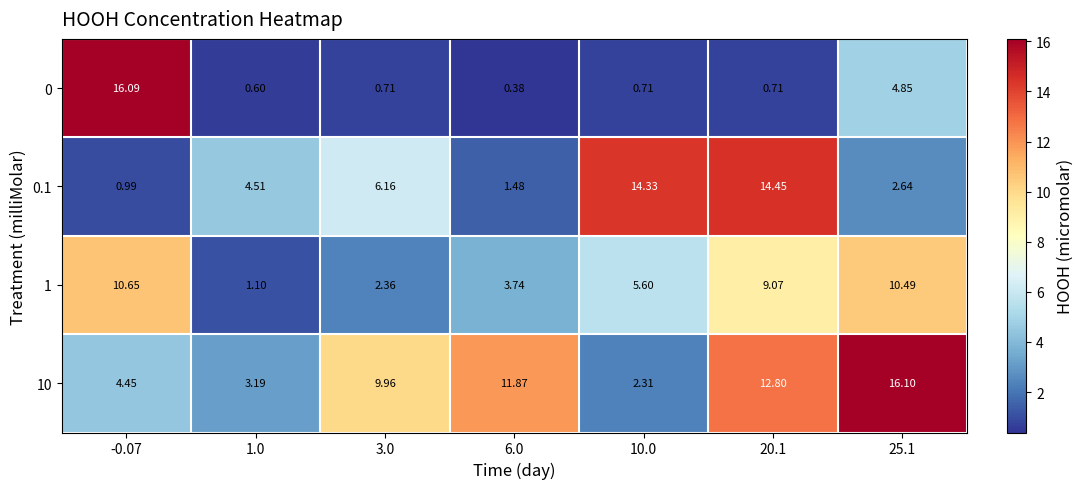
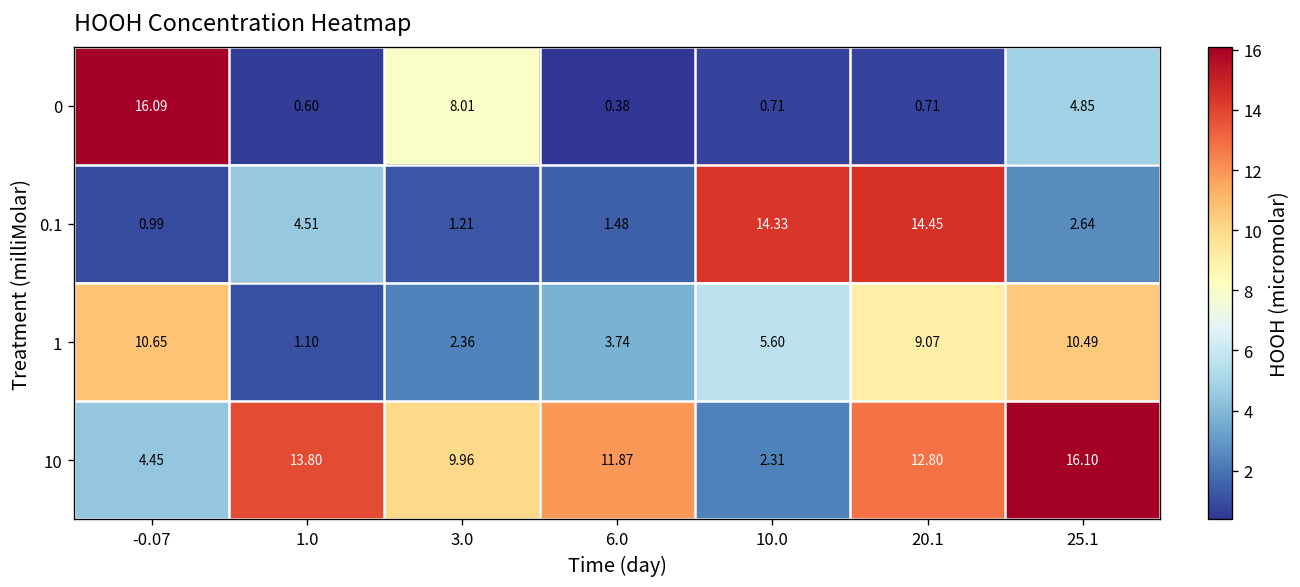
  {
    "0": {
      "-0.07": 16.09,
      "1.0": 0.60,
-     "3.0": 0.71,
+     "3.0": 8.01,
      "6.0": 0.38,
      "10.0": 0.71,
      "20.1": 0.71,
      "25.1": 4.85
    },
    "0.1": {
      "-0.07": 0.99,
      "1.0": 4.51,
-     "3.0": 6.16,
+     "3.0": 1.21,
      "6.0": 1.48,
      "10.0": 14.33,
      "20.1": 14.45,
      "25.1": 2.64
    },
    "1": {
      "-0.07": 10.65,
      "1.0": 1.10,
      "3.0": 2.36,
      "6.0": 3.74,
      "10.0": 5.60,
      "20.1": 9.07,
      "25.1": 10.49
    },
    "10": {
      "-0.07": 4.45,
-     "1.0": 3.19,
+     "1.0": 13.80,
      "3.0": 9.96,
      "6.0": 11.87,
      "10.0": 2.31,
      "20.1": 12.80,
      "25.1": 16.10
    }
  }
